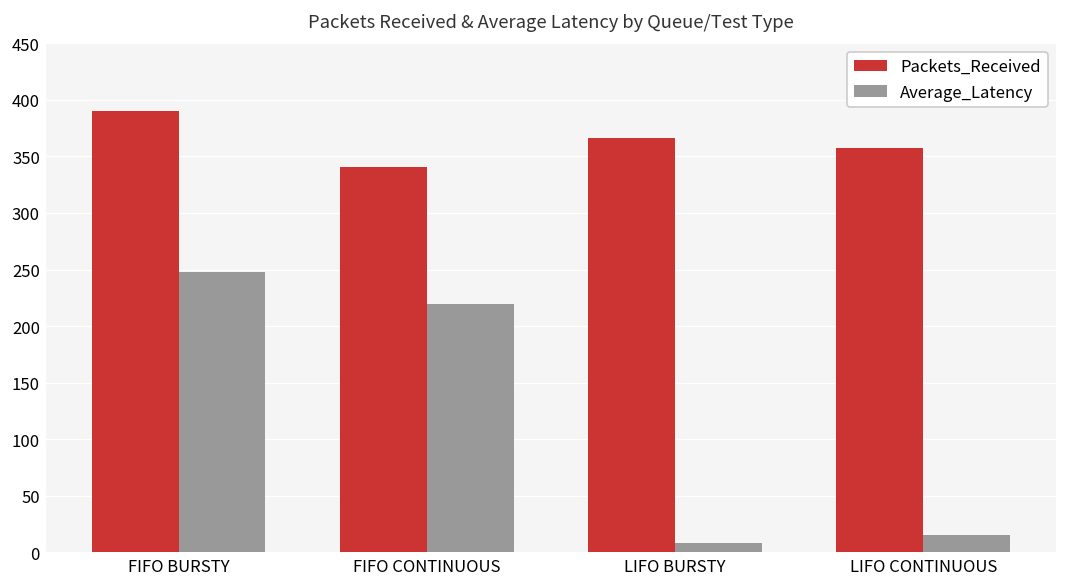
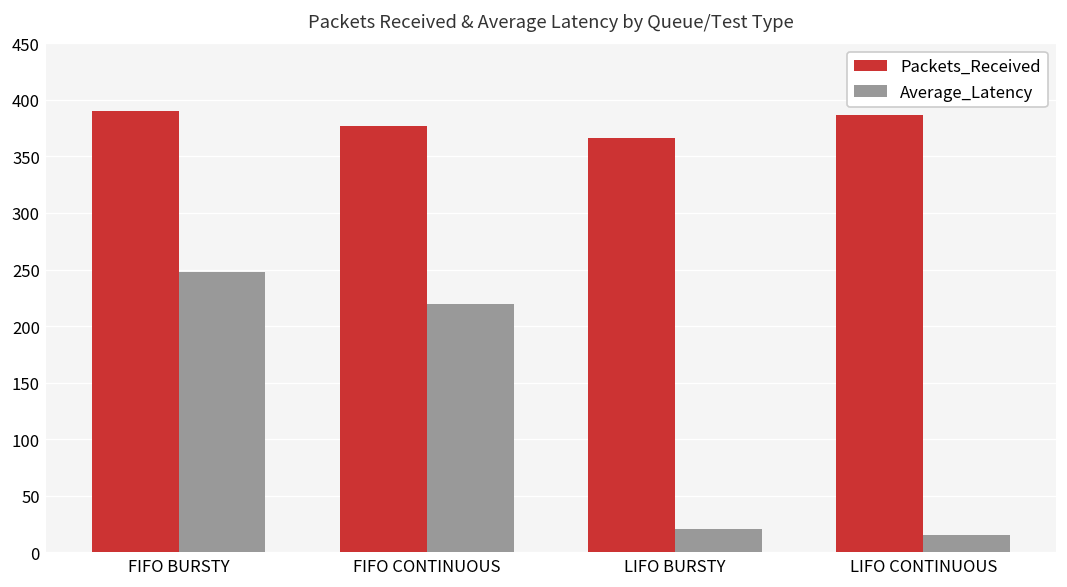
  {
    "Packets_Received": {
      "FIFO BURSTY": 390,
-     "FIFO CONTINUOUS": 340,
+     "FIFO CONTINUOUS": 380,
      "LIFO BURSTY": 370,
-     "LIFO CONTINUOUS": 360
+     "LIFO CONTINUOUS": 390
    },
    "Average_Latency": {
      "FIFO BURSTY": 250,
      "FIFO CONTINUOUS": 220,
-     "LIFO BURSTY": 10,
+     "LIFO BURSTY": 20,
      "LIFO CONTINUOUS": 20
    }
  }
